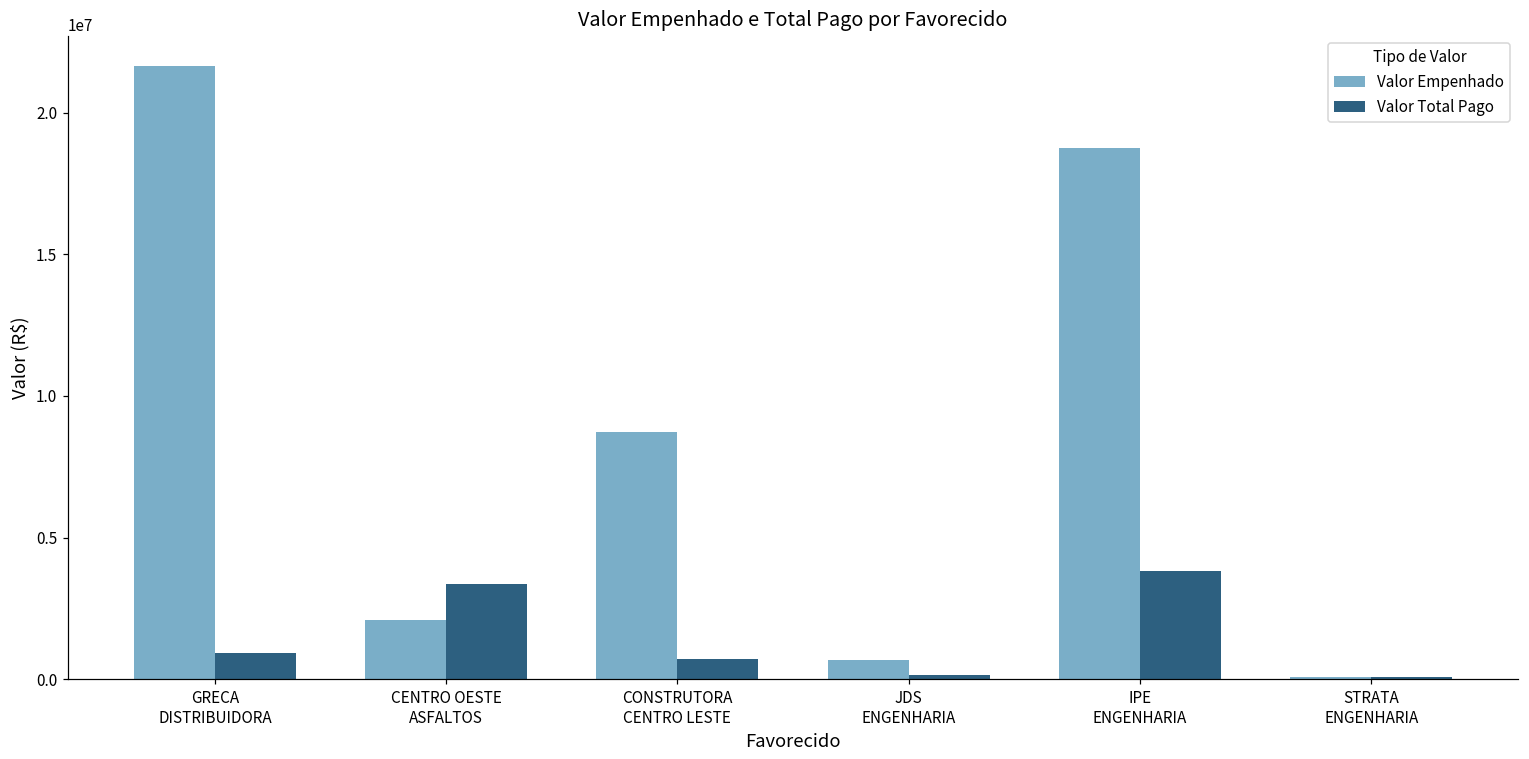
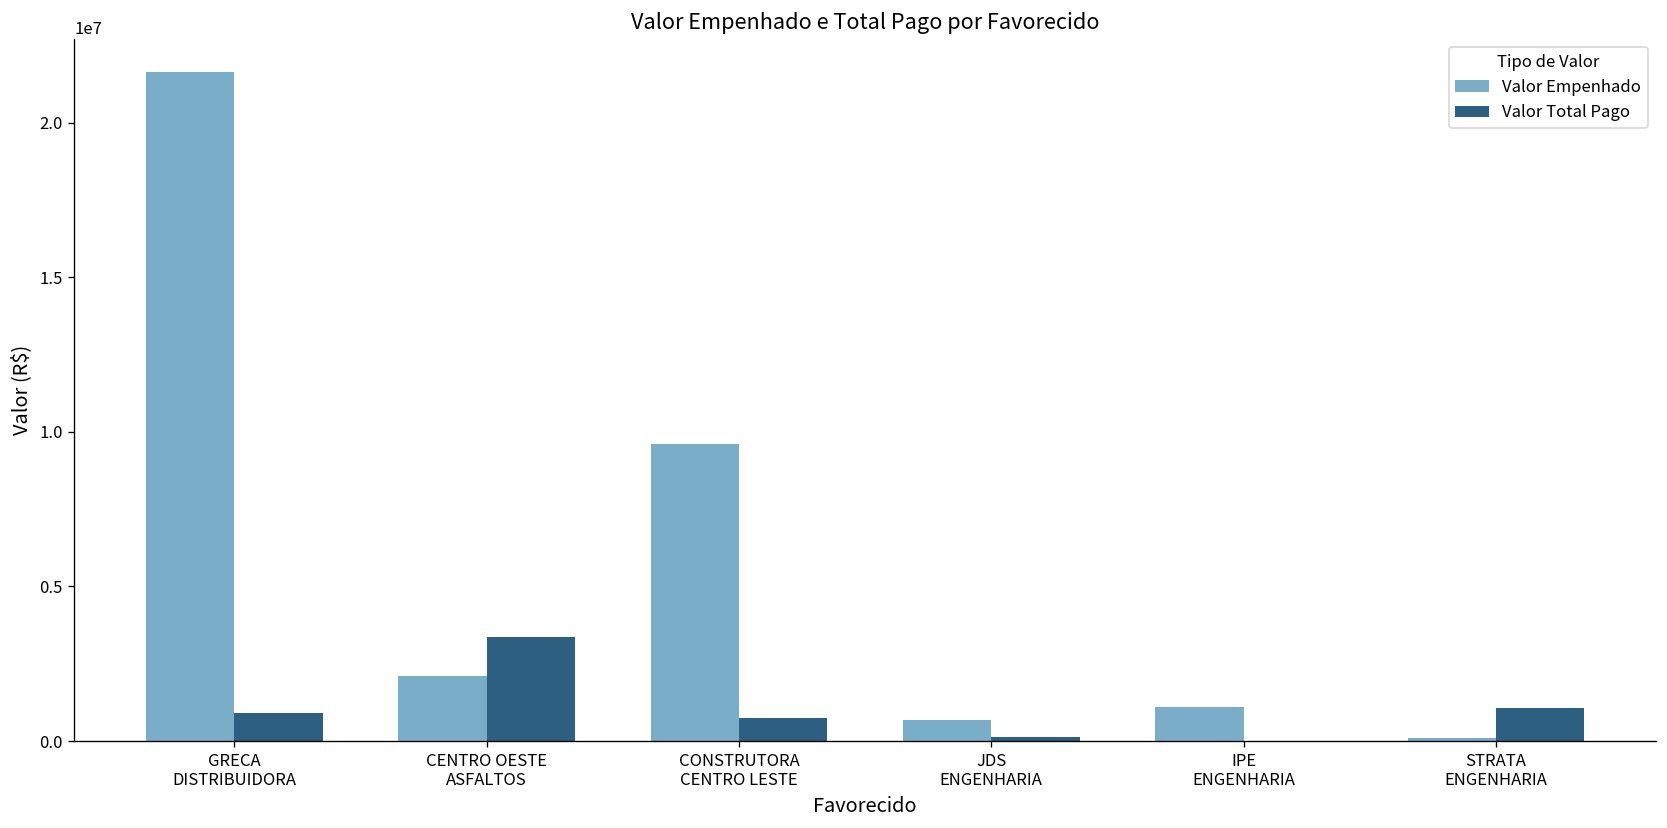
  {
    "Valor Empenhado": {
      "GRECA DISTRIBUIDORA": 21600000,
      "CENTRO OESTE ASFALTOS": 2100000,
-     "CONSTRUTORA CENTRO LESTE": 8700000,
+     "CONSTRUTORA CENTRO LESTE": 9600000,
      "JDS ENGENHARIA": 700000,
-     "IPE ENGENHARIA": 18800000
+     "IPE ENGENHARIA": 1100000
    },
    "Valor Total Pago": {
      "GRECA DISTRIBUIDORA": 900000,
      "CENTRO OESTE ASFALTOS": 3400000,
      "CONSTRUTORA CENTRO LESTE": 700000,
      "JDS ENGENHARIA": 100000,
-     "IPE ENGENHARIA": 3800000,
-     "STRATA ENGENHARIA": 100000
+     "IPE ENGENHARIA": 0,
+     "STRATA ENGENHARIA": 1100000
    }
  }
